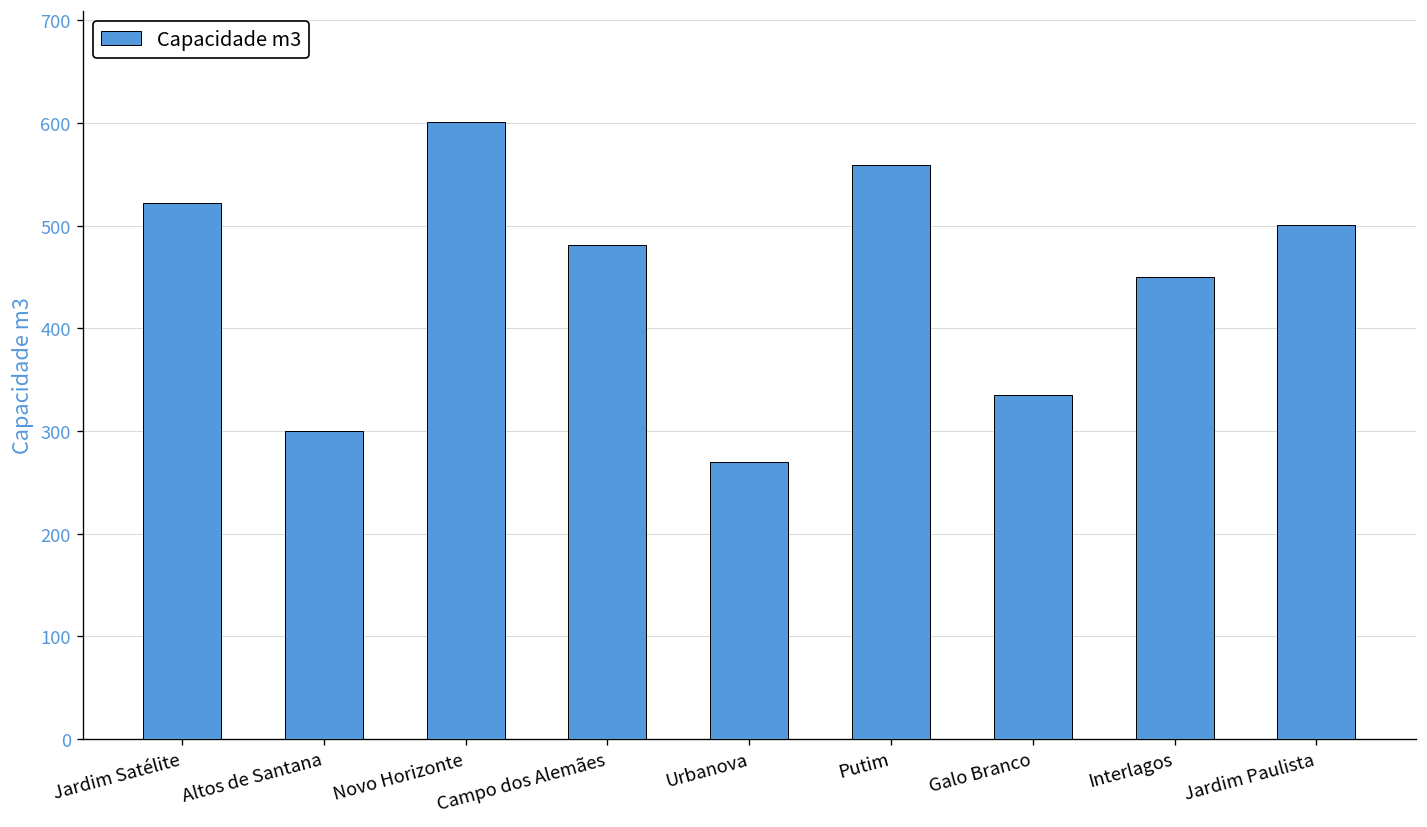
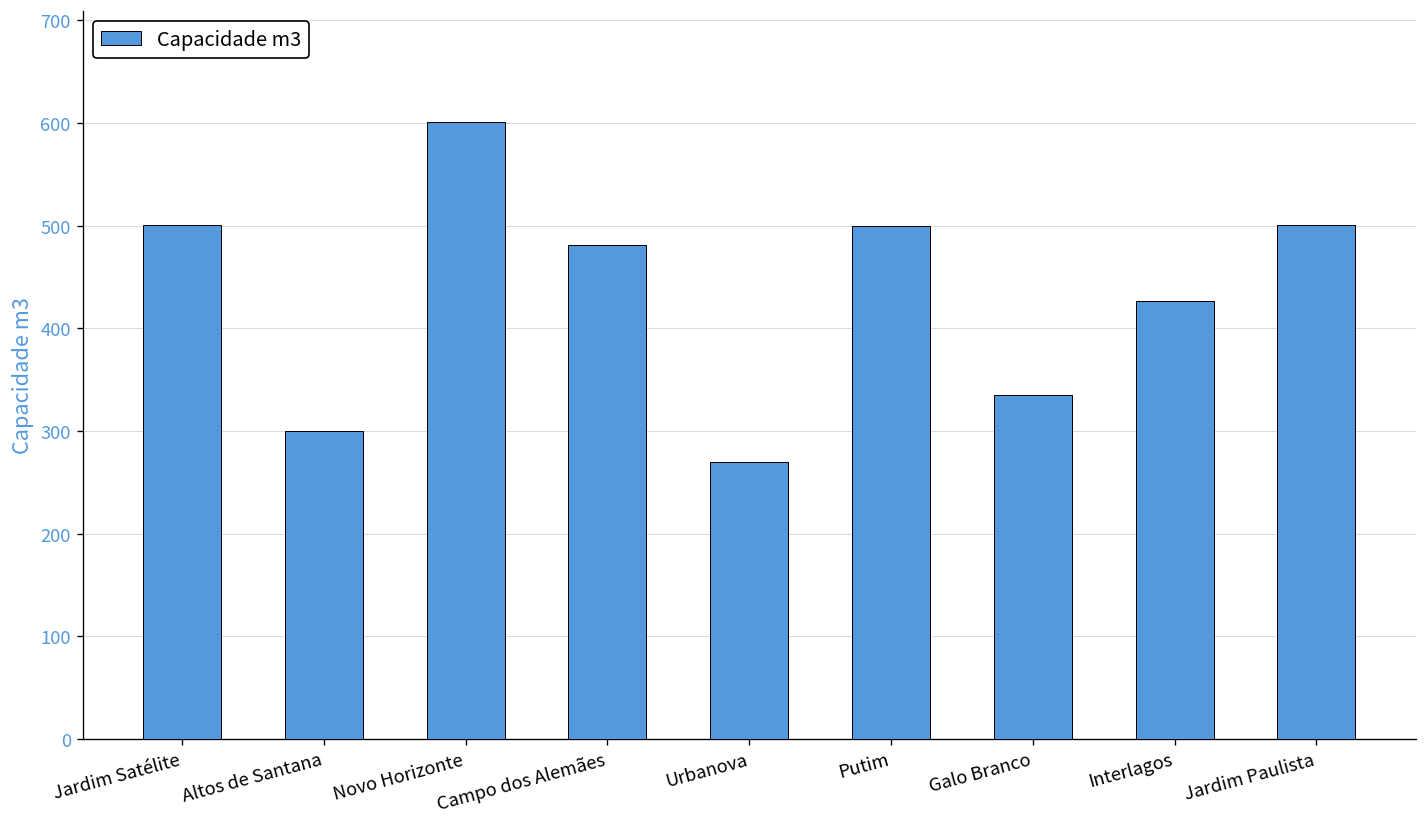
  {
-   "Jardim Satélite": 520,
+   "Jardim Satélite": 500,
    "Altos de Santana": 300,
    "Novo Horizonte": 600,
    "Campo dos Alemães": 480,
    "Urbanova": 270,
-   "Putim": 560,
+   "Putim": 500,
    "Galo Branco": 340,
-   "Interlagos": 450,
+   "Interlagos": 430,
    "Jardim Paulista": 500
  }
